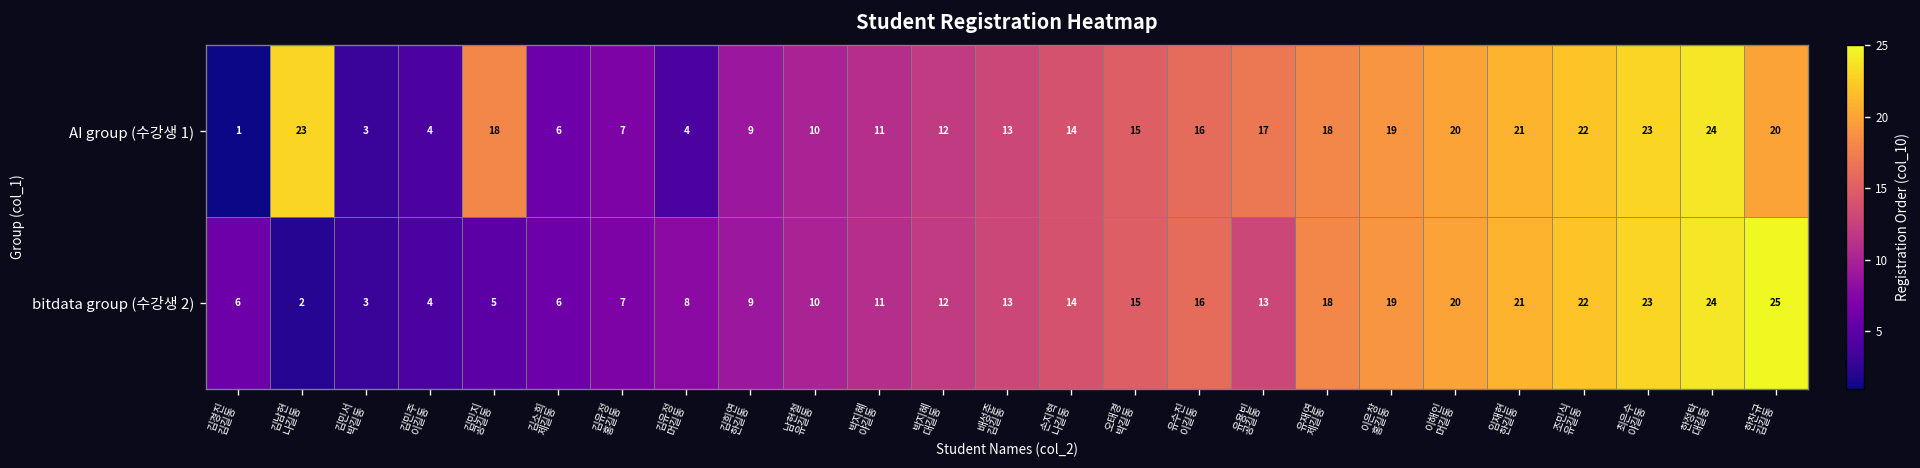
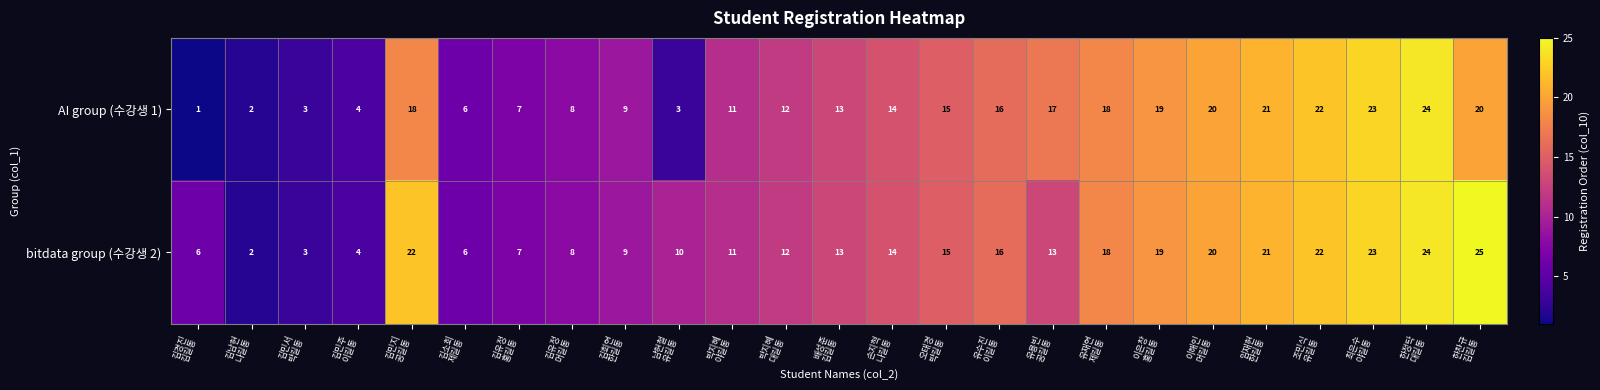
  {
    "AI group (수강생 1)": {
      "김경진 김길동": 1,
-     "김남현 나길동": 23,
+     "김남현 나길동": 2,
      "김민서 박길동": 3,
      "김민주 이길동": 4,
      "김민지 공길동": 18,
      "김소희 제길동": 6,
      "김유정 홍길동": 7,
-     "김유정 머길동": 4,
+     "김유정 머길동": 8,
      "김희연 한길동": 9,
-     "남현철 유길동": 10,
+     "남현철 유길동": 3,
      "박지혜 야길동": 11,
      "박지혜 대길동": 12,
      "배성준 김길동": 13,
      "손지혁 나길동": 14,
      "오태경 박길동": 15,
      "유수진 이길동": 16,
      "유용빈 공길동": 17,
      "유재연 제길동": 18,
      "이은창 홍길동": 19,
      "이해인 머길동": 20,
      "임재현 한길동": 21,
      "조민식 유길동": 22,
      "최은수 야길동": 23,
      "한정탁 대길동": 24,
      "한찬규 김길동": 20
    },
    "bitdata group (수강생 2)": {
      "김경진 김길동": 6,
      "김남현 나길동": 2,
      "김민서 박길동": 3,
      "김민주 이길동": 4,
-     "김민지 공길동": 5,
+     "김민지 공길동": 22,
      "김소희 제길동": 6,
      "김유정 홍길동": 7,
      "김유정 머길동": 8,
      "김희연 한길동": 9,
      "남현철 유길동": 10,
      "박지혜 야길동": 11,
      "박지혜 대길동": 12,
      "배성준 김길동": 13,
      "손지혁 나길동": 14,
      "오태경 박길동": 15,
      "유수진 이길동": 16,
      "유용빈 공길동": 13,
      "유재연 제길동": 18,
      "이은창 홍길동": 19,
      "이해인 머길동": 20,
      "임재현 한길동": 21,
      "조민식 유길동": 22,
      "최은수 야길동": 23,
      "한정탁 대길동": 24,
      "한찬규 김길동": 25
    }
  }
